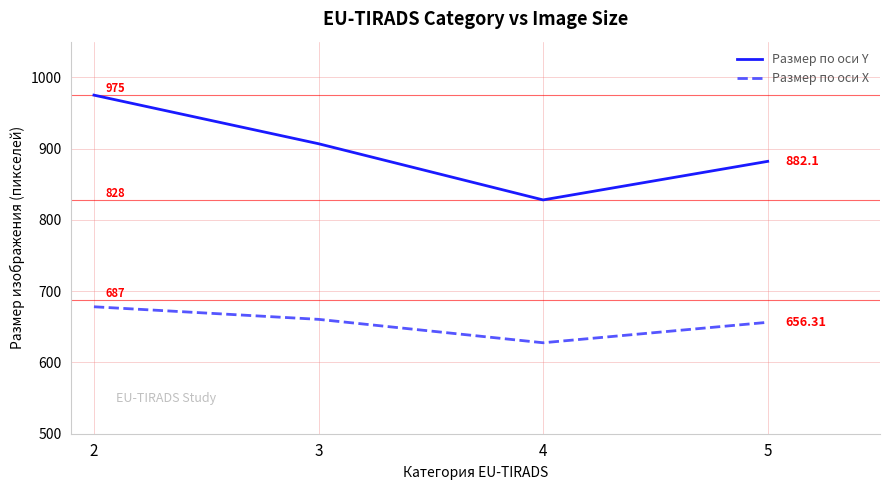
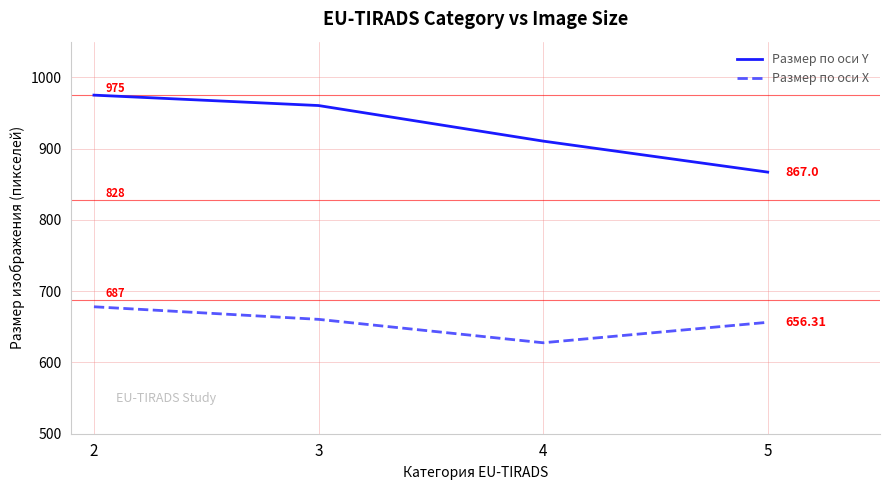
  {
    "Размер по оси Y": {
      "2": 975,
-     "3": 910,
-     "4": 830,
-     "5": 882.1
+     "3": 960,
+     "4": 910,
+     "5": 867.0
    },
    "Размер по оси X": {
      "5": 656.31
    }
  }
